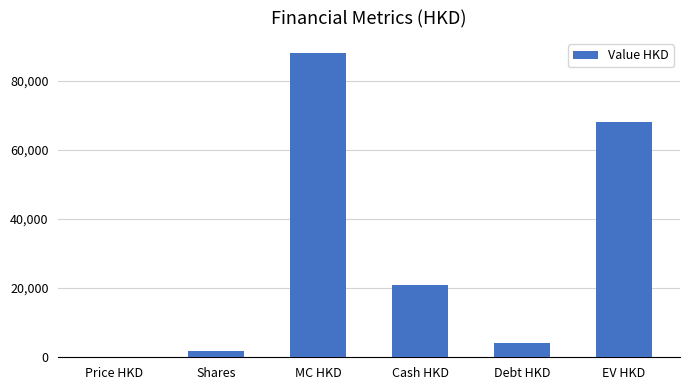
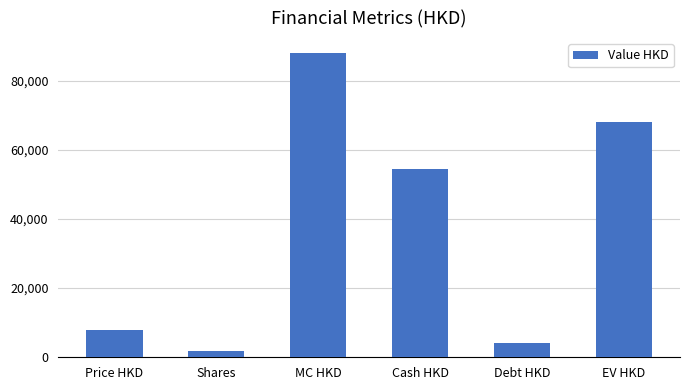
  {
-   "Price HKD": "0",
+   "Price HKD": "8,000",
    "Shares": "2,000",
    "MC HKD": "88,000",
-   "Cash HKD": "21,000",
+   "Cash HKD": "54,000",
    "Debt HKD": "4,000",
    "EV HKD": "68,000"
  }
